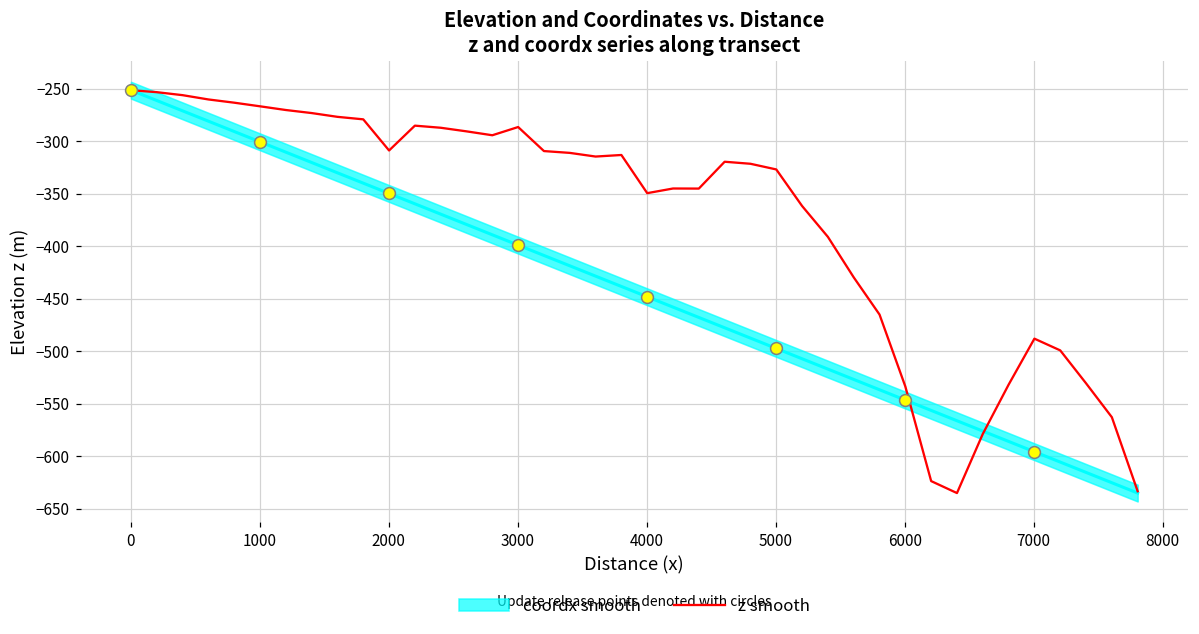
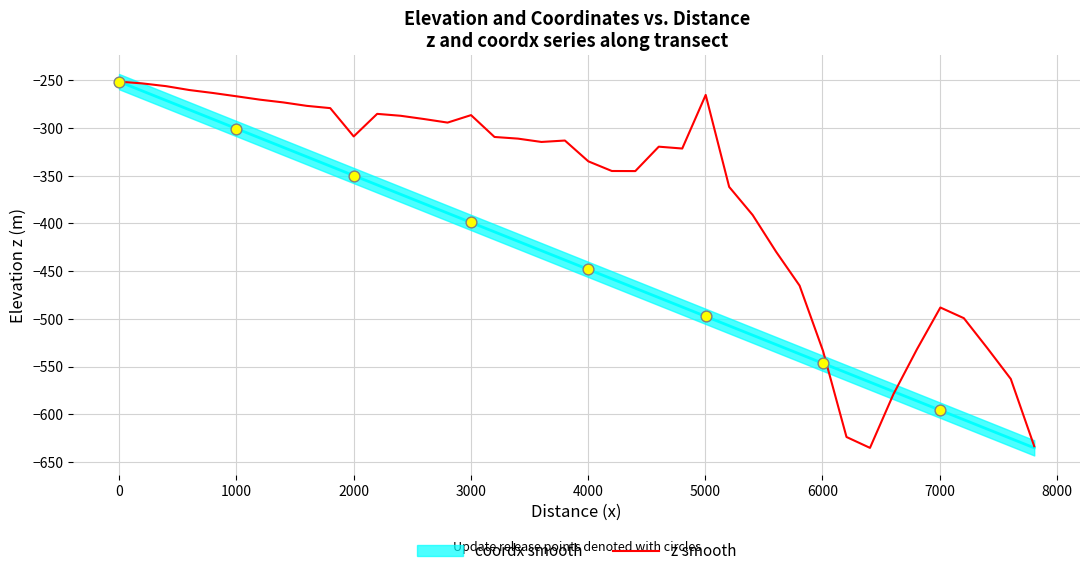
  {
    "z smooth": {
      "1000": -270,
      "2000": -310,
      "3000": -290,
-     "4000": -350,
-     "5000": -330
+     "4000": -330,
+     "5000": -270
    }
  }
